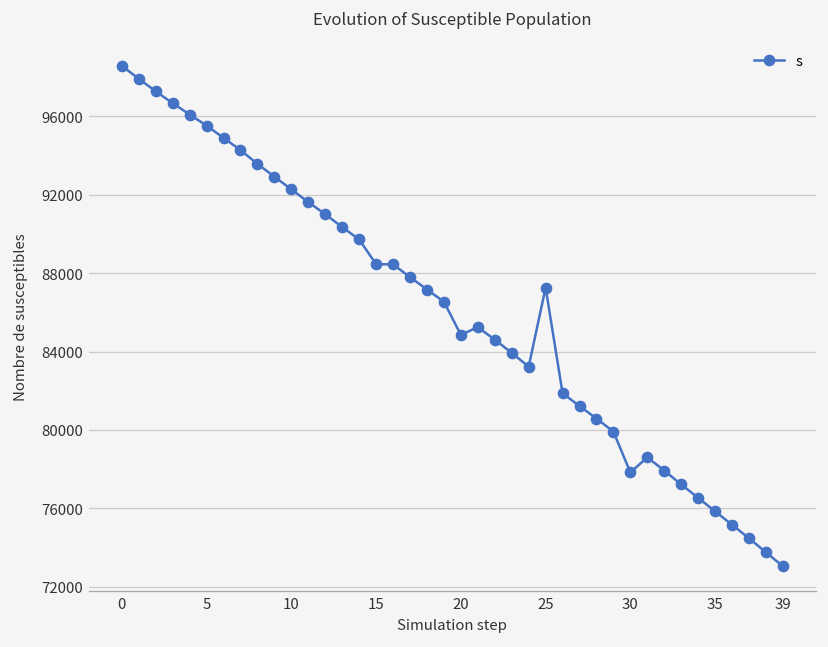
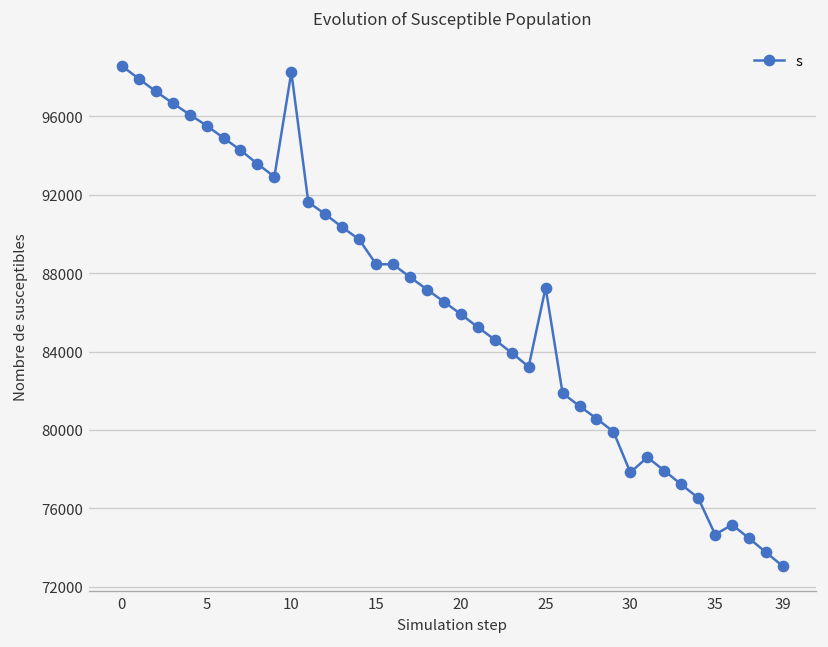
  {
    "0": 98600,
    "5": 95500,
-   "10": 92300,
+   "10": 98300,
    "15": 88500,
-   "20": 84900,
+   "20": 85900,
    "25": 87300,
    "30": 77800,
-   "35": 75800,
+   "35": 74700,
    "39": 73000
  }
